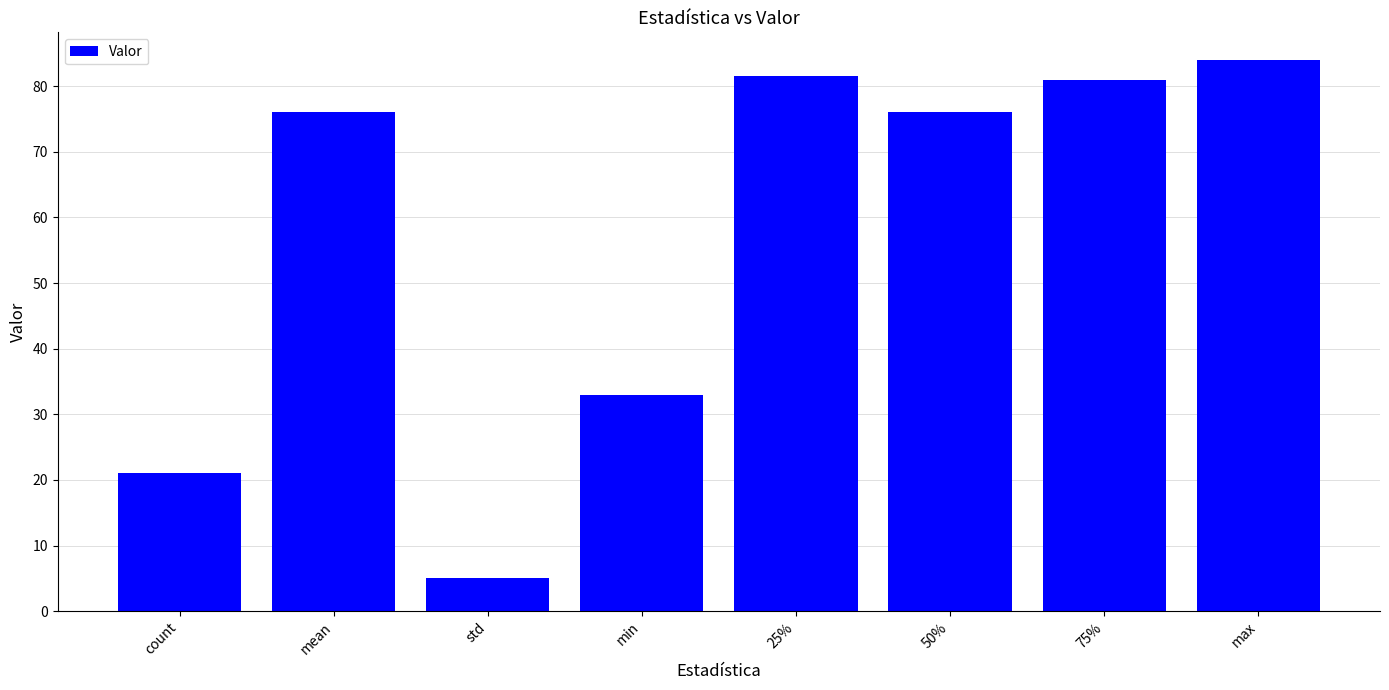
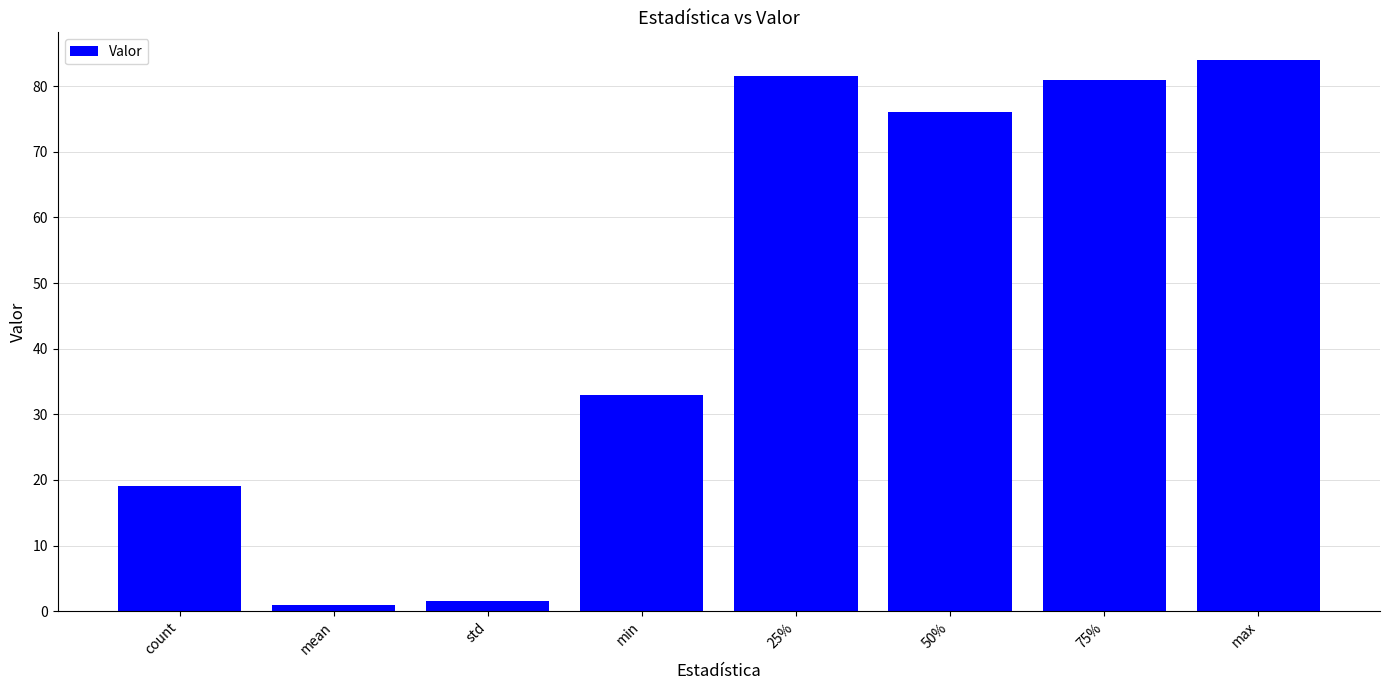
  {
-   "count": 21,
-   "mean": 76,
-   "std": 5,
+   "count": 19,
+   "mean": 1,
+   "std": 2,
    "min": 33,
    "25%": 82,
    "50%": 76,
    "75%": 81,
    "max": 84
  }
